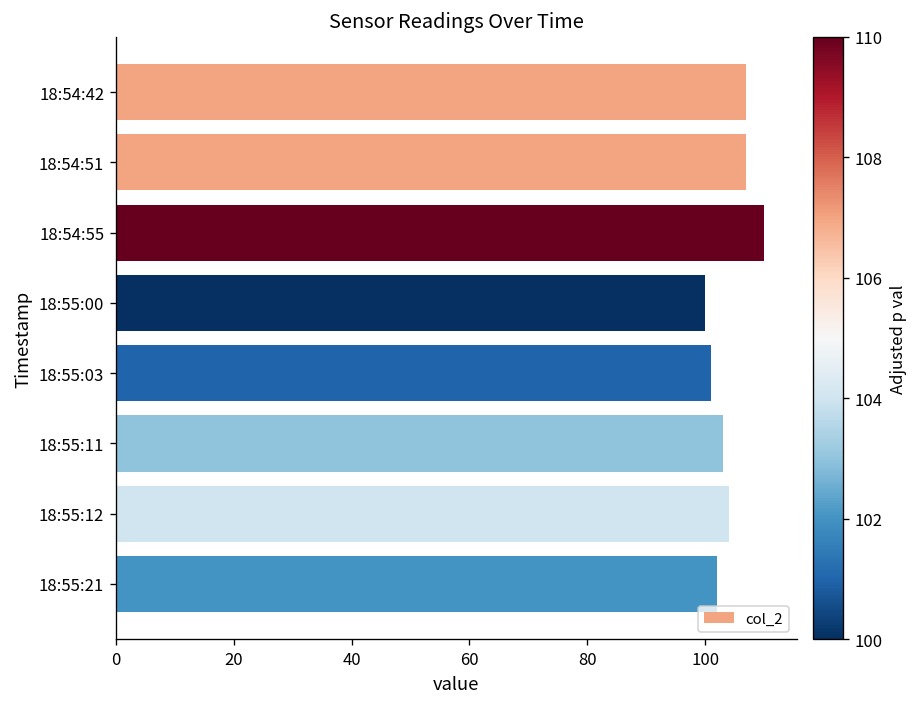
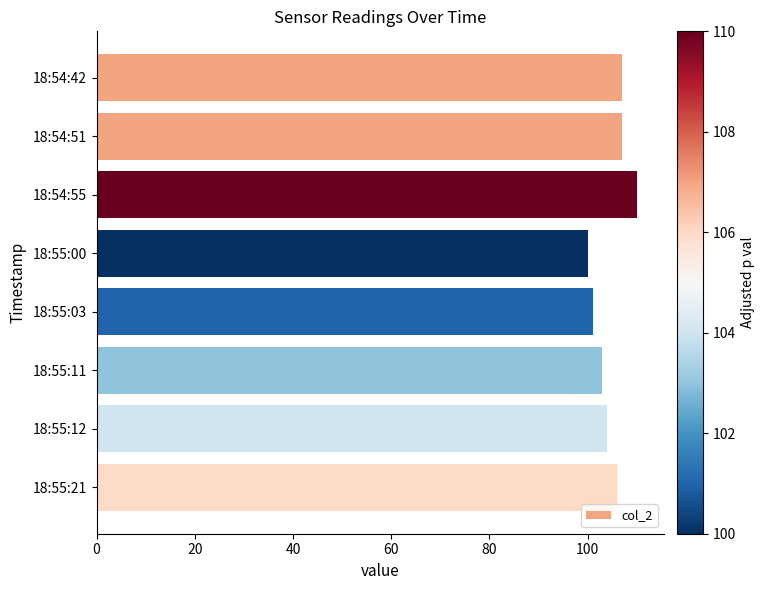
  {
    "18:54:42": 107,
    "18:54:51": 107,
    "18:54:55": 110,
    "18:55:00": 100,
    "18:55:03": 101,
    "18:55:11": 103,
    "18:55:12": 104,
-   "18:55:21": 102
+   "18:55:21": 106
  }
